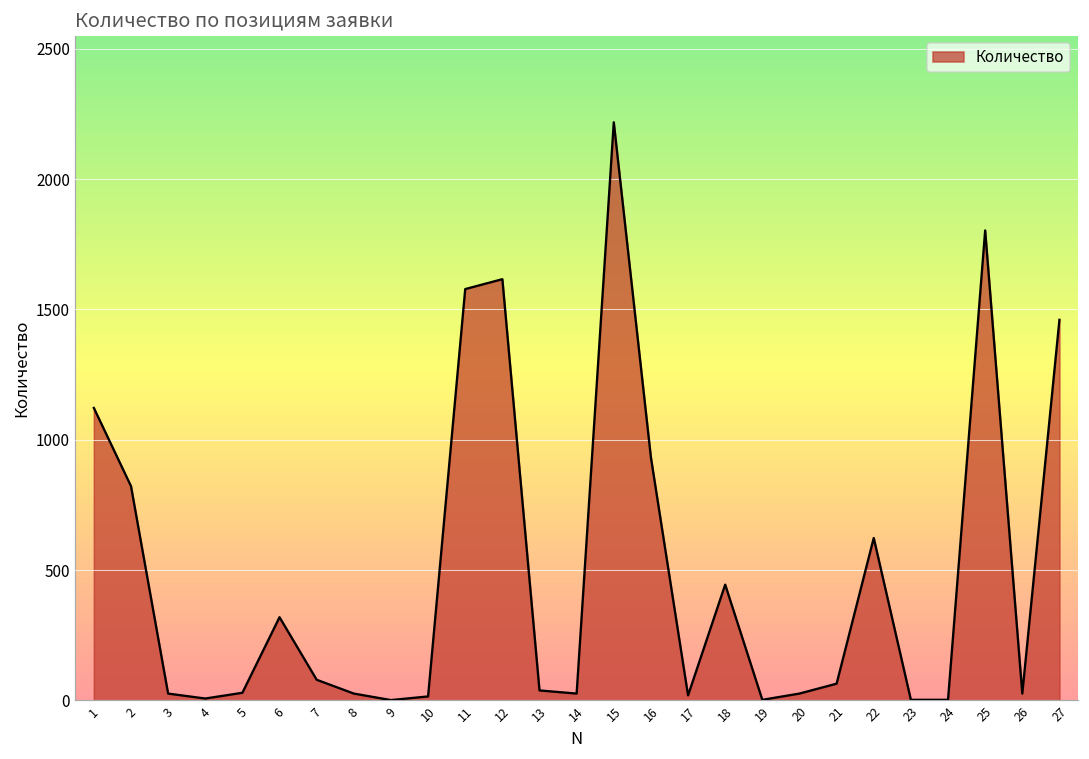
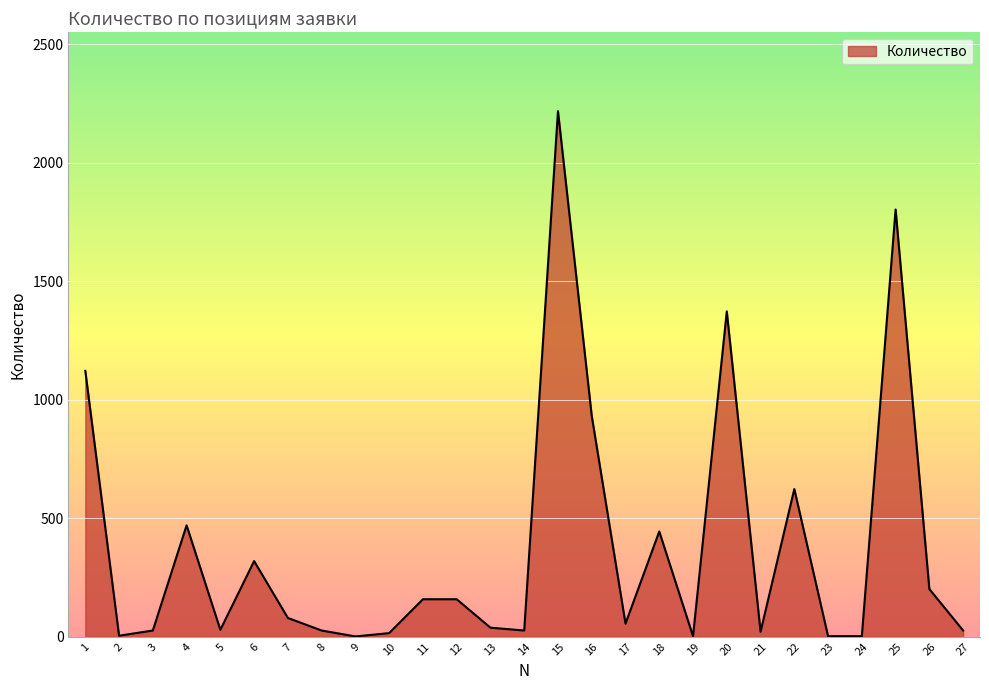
  {
    "1": 1120,
-   "2": 820,
+   "2": 0,
    "3": 30,
-   "4": 10,
+   "4": 470,
    "5": 30,
    "6": 320,
    "7": 80,
    "8": 30,
    "9": 0,
    "10": 20,
-   "11": 1580,
-   "12": 1620,
+   "11": 160,
+   "12": 160,
    "13": 40,
    "14": 30,
    "15": 2220,
    "16": 930,
-   "17": 20,
+   "17": 60,
    "18": 440,
    "19": 0,
-   "20": 30,
-   "21": 60,
+   "20": 1370,
+   "21": 20,
    "22": 620,
    "23": 0,
    "24": 0,
    "25": 1800,
-   "26": 30,
-   "27": 1460
+   "26": 200,
+   "27": 30
  }
